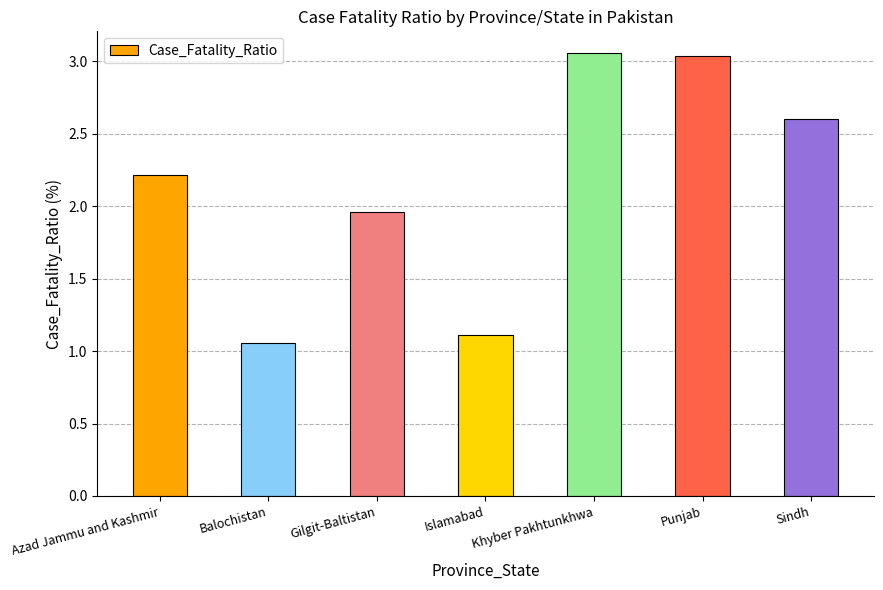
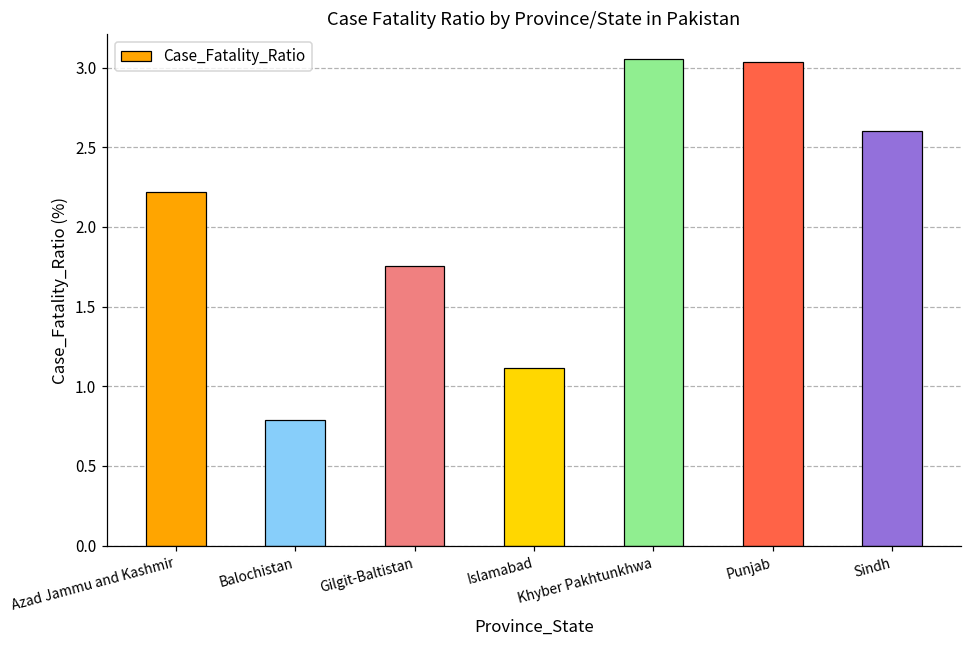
  {
    "Azad Jammu and Kashmir": 2.22,
-   "Balochistan": 1.05,
-   "Gilgit-Baltistan": 1.96,
+   "Balochistan": 0.79,
+   "Gilgit-Baltistan": 1.75,
    "Islamabad": 1.11,
    "Khyber Pakhtunkhwa": 3.06,
    "Punjab": 3.04,
    "Sindh": 2.60
  }
